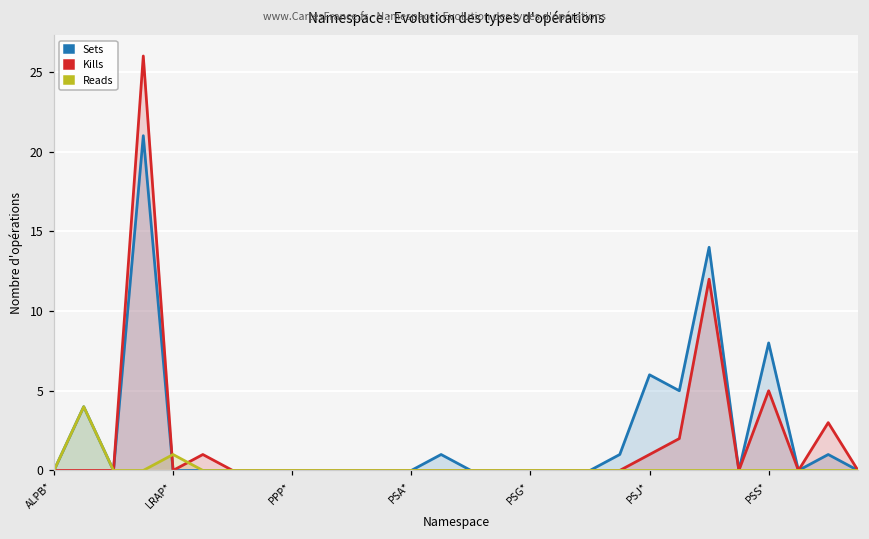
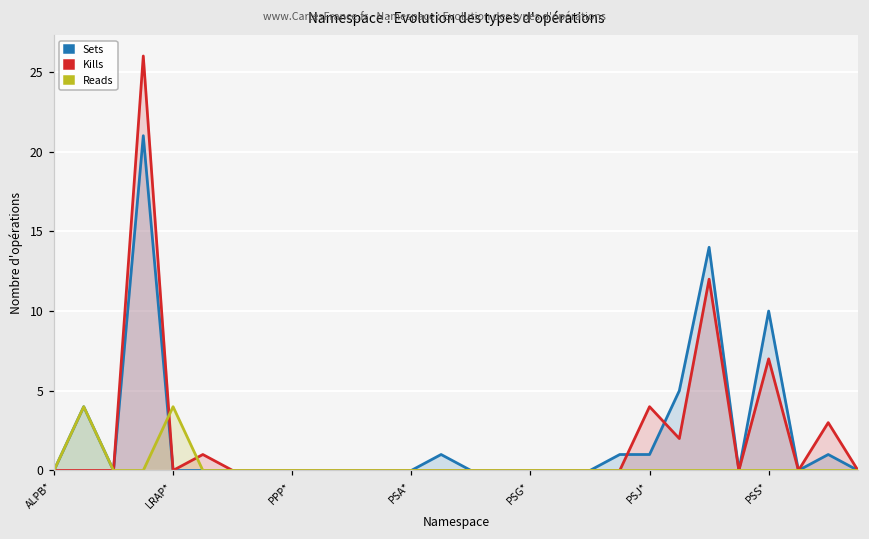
  {
    "Sets": {
-     "PSJ*": 6,
-     "PSS*": 8
+     "PSJ*": 1,
+     "PSS*": 10
    },
    "Kills": {
-     "PSJ*": 1,
-     "PSS*": 5
+     "PSJ*": 4,
+     "PSS*": 7
    },
    "Reads": {
-     "LRAP*": 1,
+     "LRAP*": 4,
      "PSJ*": 0,
      "PSS*": 0
    }
  }
